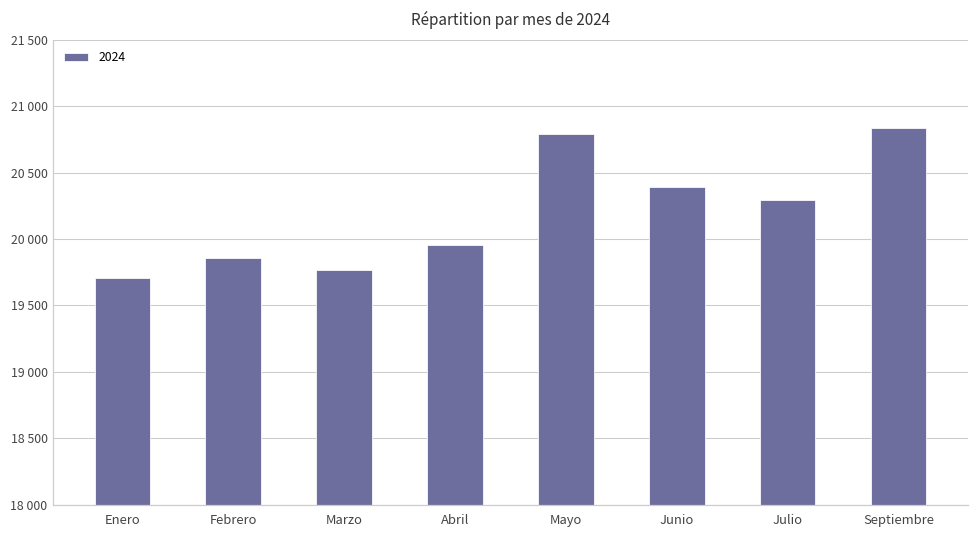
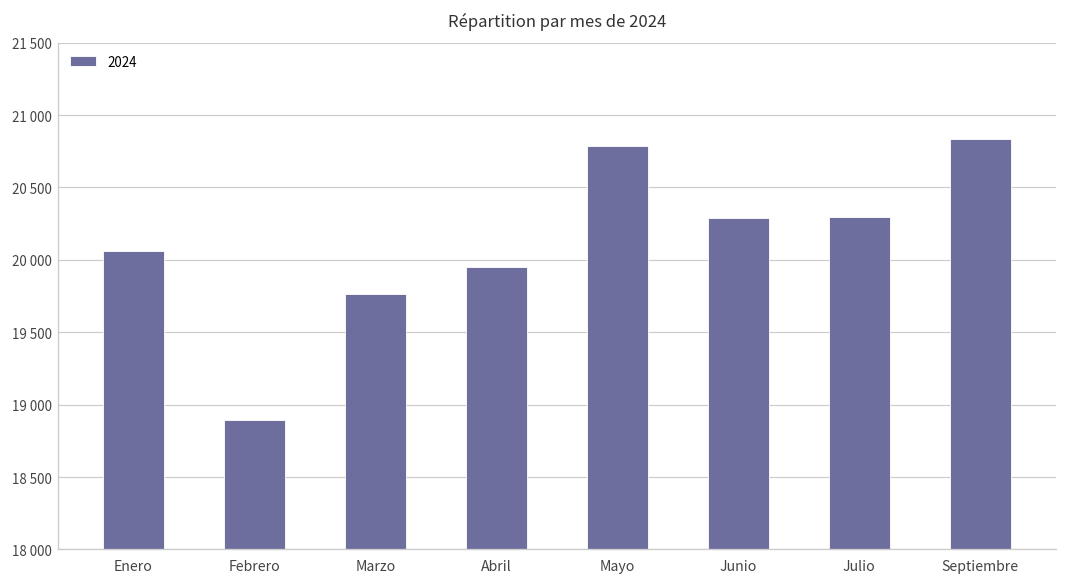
  {
-   "Enero": 19710,
-   "Febrero": 19860,
+   "Enero": 20060,
+   "Febrero": 18890,
    "Marzo": 19770,
    "Abril": 19950,
    "Mayo": 20790,
-   "Junio": 20390,
+   "Junio": 20290,
    "Julio": 20300,
    "Septiembre": 20830
  }
